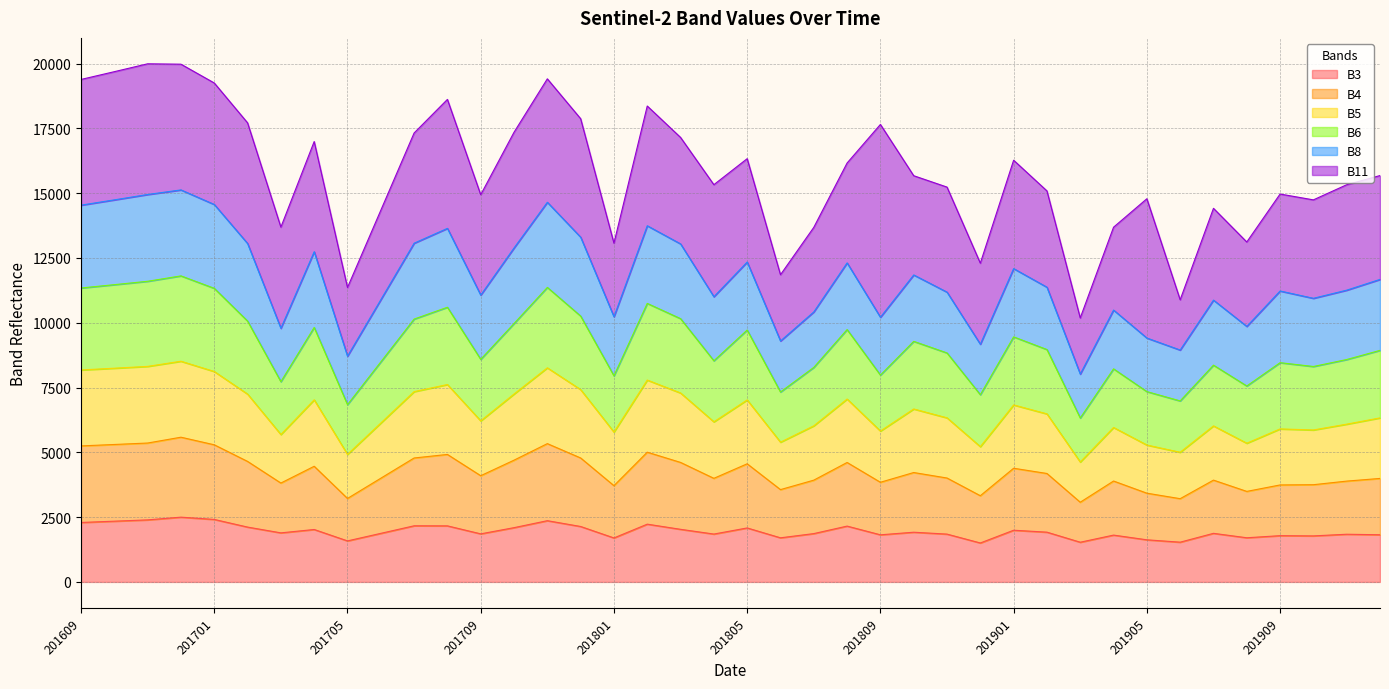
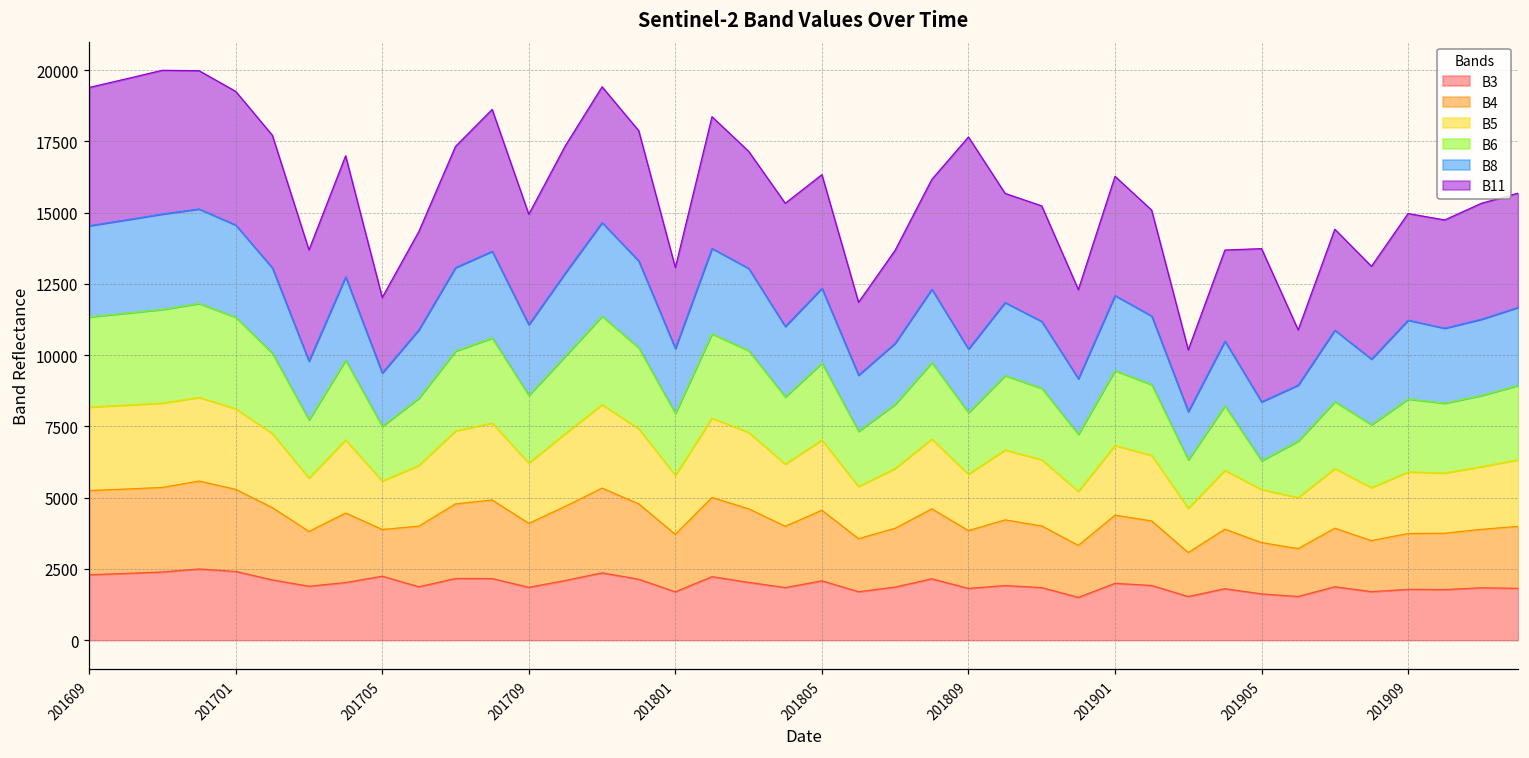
  {
    "B3": {
      "201609": 2300,
      "201701": 2400,
-     "201705": 1600,
+     "201705": 2200,
      "201709": 1900,
      "201801": 1700,
      "201805": 2100,
      "201809": 1800,
      "201901": 2000,
      "201905": 1600,
      "201909": 1800
    },
    "B6": {
      "201609": 3200,
      "201701": 3200,
      "201705": 1900,
      "201709": 2400,
      "201801": 2200,
      "201805": 2700,
      "201809": 2200,
      "201901": 2600,
-     "201905": 2100,
+     "201905": 1000,
      "201909": 2600
    },
    "B8": {
      "201609": 3200,
      "201701": 3200,
      "201705": 1900,
      "201709": 2500,
      "201801": 2300,
      "201805": 2600,
      "201809": 2200,
      "201901": 2600,
      "201905": 2100,
      "201909": 2800
    },
    "B11": {
      "201609": 4900,
      "201701": 4700,
      "201705": 2700,
      "201709": 3900,
      "201801": 2800,
      "201805": 4000,
      "201809": 7400,
      "201901": 4200,
      "201905": 5400,
      "201909": 3700
    }
  }
